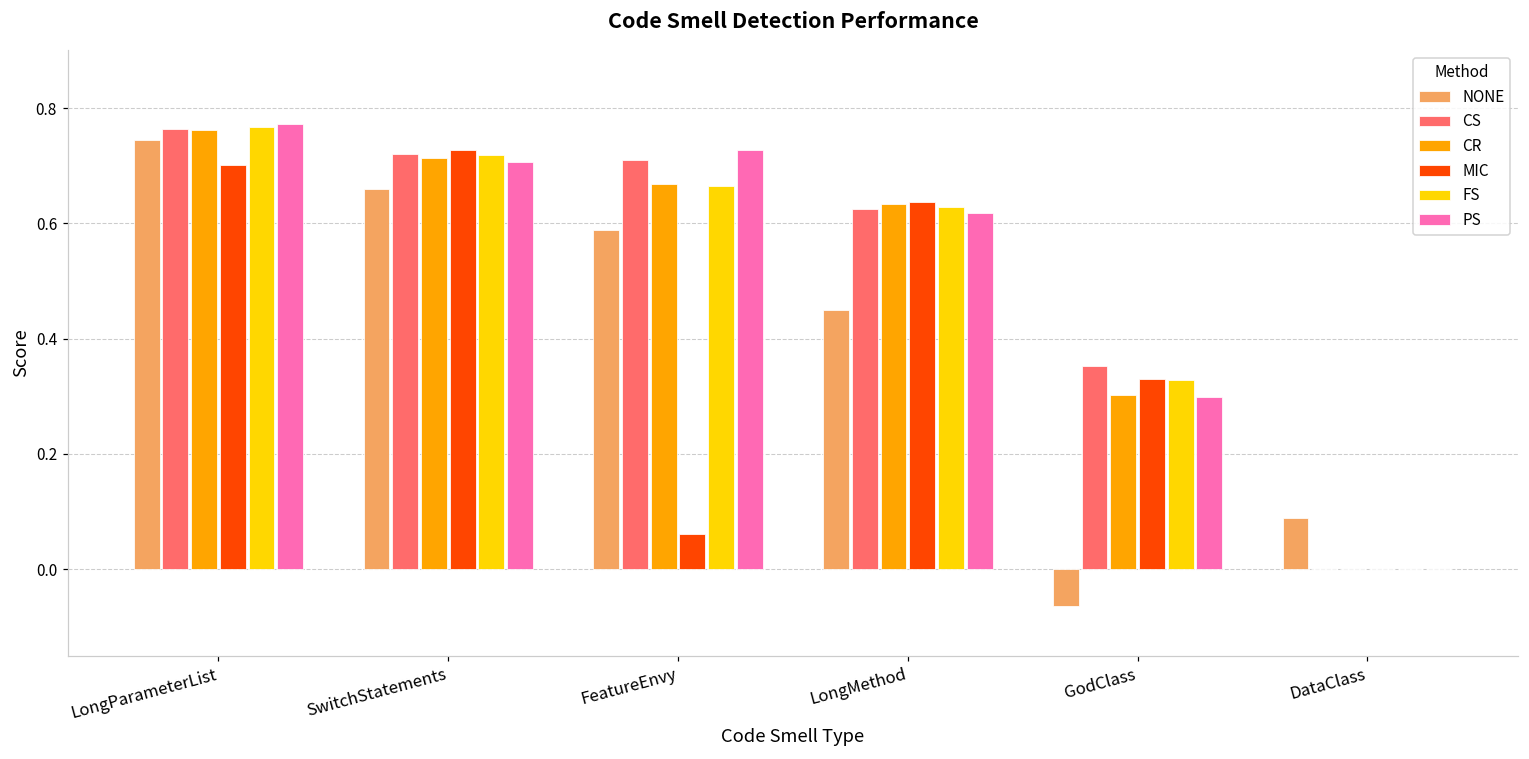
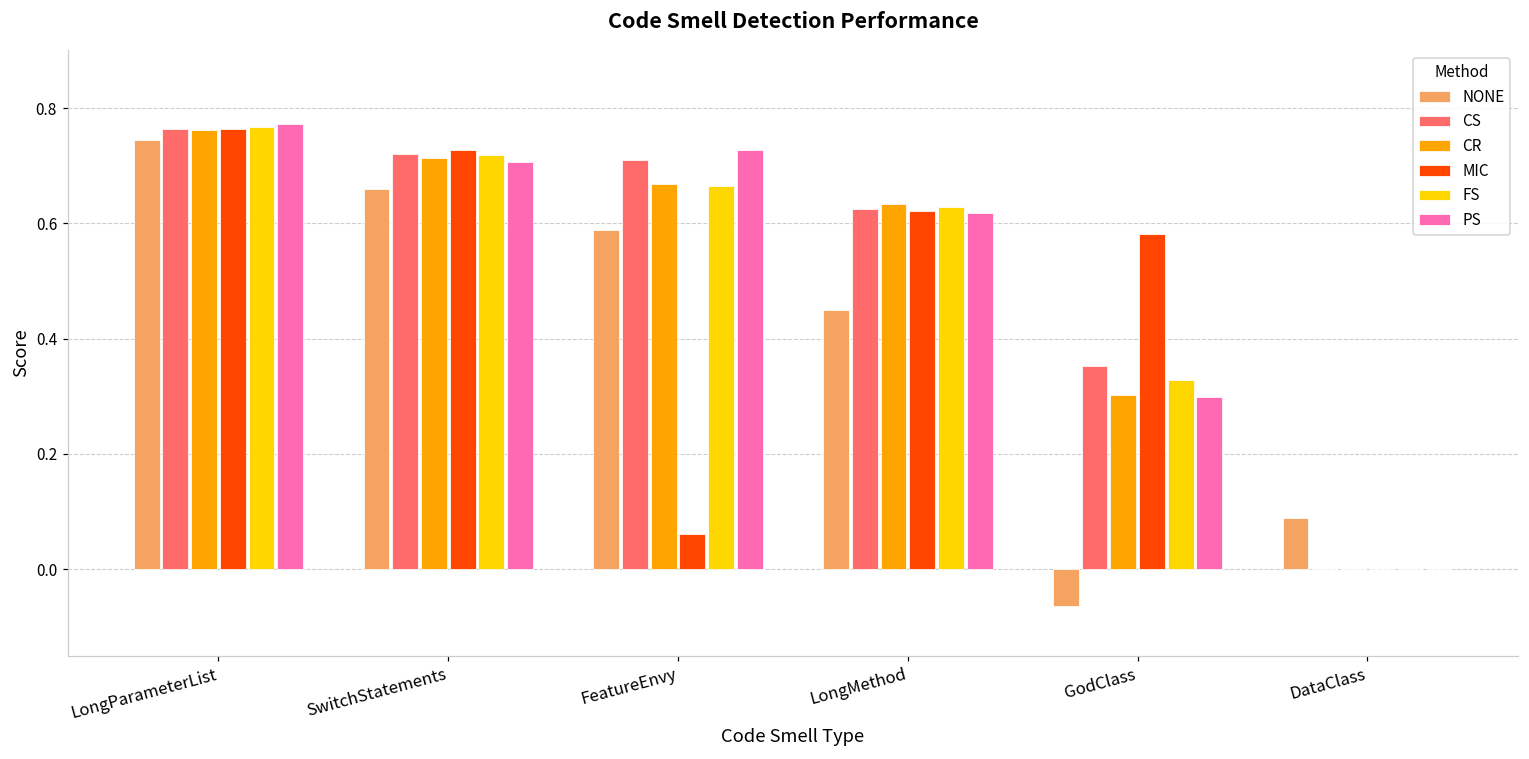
  {
    "MIC": {
-     "LongParameterList": 0.70,
+     "LongParameterList": 0.76,
      "SwitchStatements": 0.73,
      "FeatureEnvy": 0.06,
-     "LongMethod": 0.64,
-     "GodClass": 0.33,
+     "LongMethod": 0.62,
+     "GodClass": 0.58,
      "DataClass": 0.00
    },
    "PS": {
      "LongParameterList": 0.77,
      "SwitchStatements": 0.71,
      "FeatureEnvy": 0.73,
      "LongMethod": 0.62,
      "GodClass": 0.30,
      "DataClass": 0.00
    }
  }
